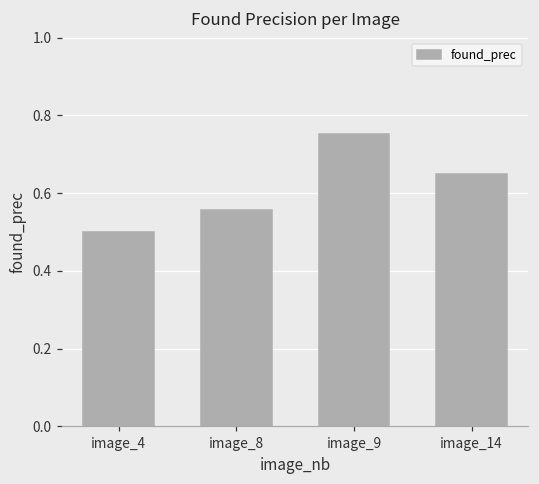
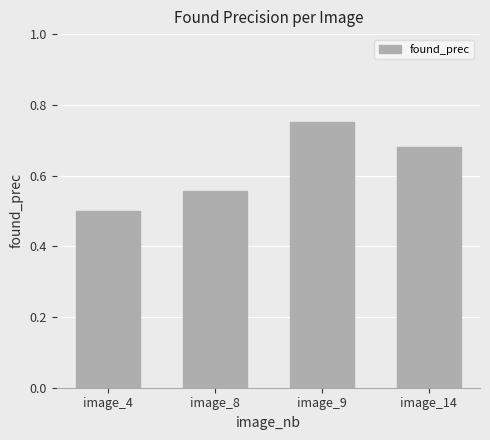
  {
    "image_4": 0.50,
    "image_8": 0.56,
    "image_9": 0.75,
-   "image_14": 0.65
+   "image_14": 0.68
  }
